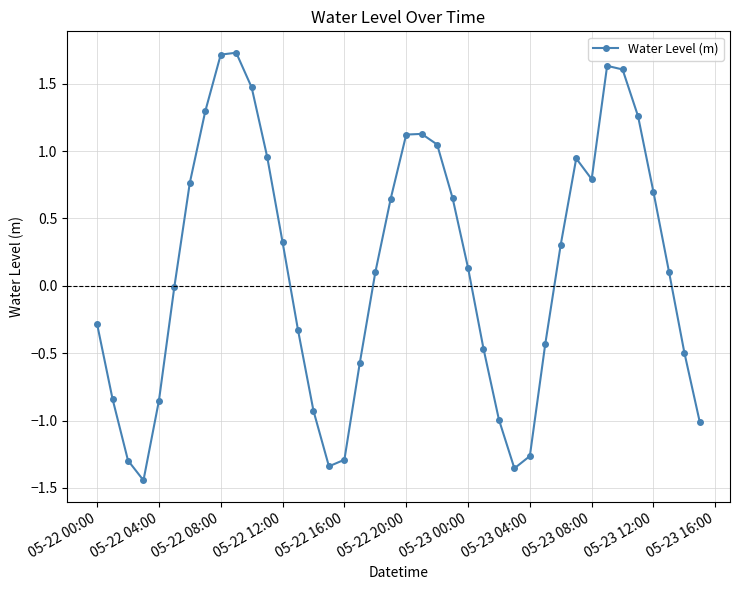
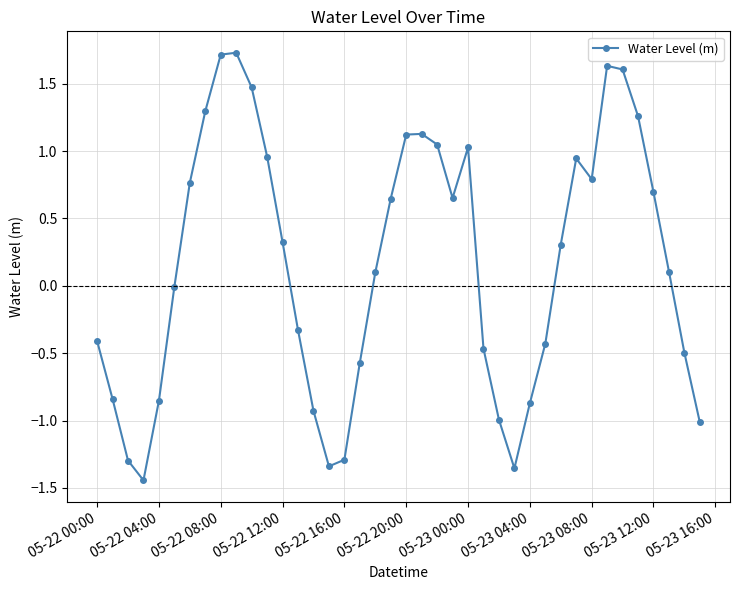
  {
-   "05-22 00:00": -0.28,
+   "05-22 00:00": -0.41,
    "05-22 04:00": -0.85,
    "05-22 08:00": 1.72,
    "05-22 12:00": 0.32,
    "05-22 16:00": -1.29,
    "05-22 20:00": 1.12,
-   "05-23 00:00": 0.13,
-   "05-23 04:00": -1.26,
+   "05-23 00:00": 1.03,
+   "05-23 04:00": -0.87,
    "05-23 08:00": 0.79,
    "05-23 12:00": 0.69
  }
